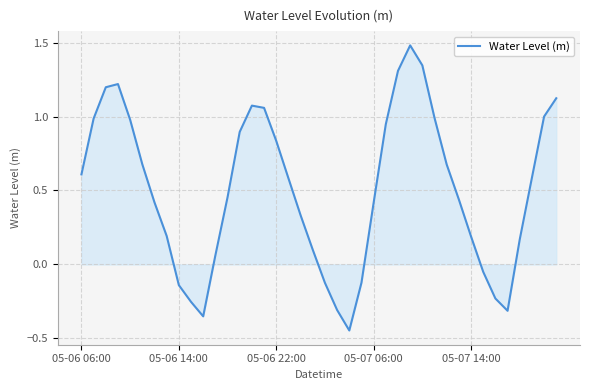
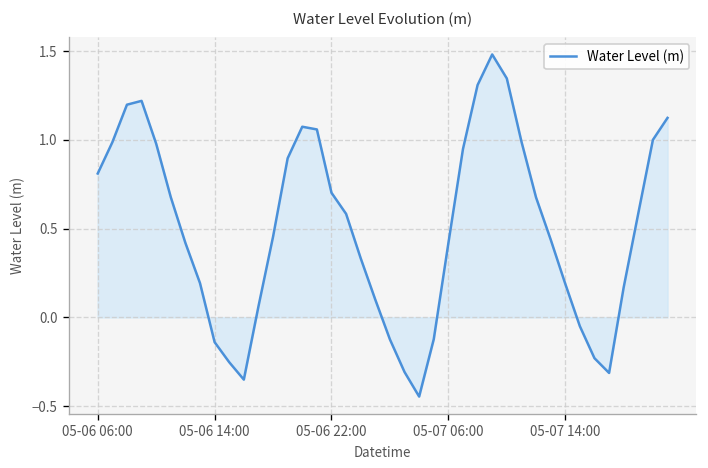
  {
    "Water Level (m)": {
-     "05-06 06:00": 0.61,
+     "05-06 06:00": 0.81,
      "05-06 14:00": -0.14,
-     "05-06 22:00": 0.84
+     "05-06 22:00": 0.70
    }
  }
